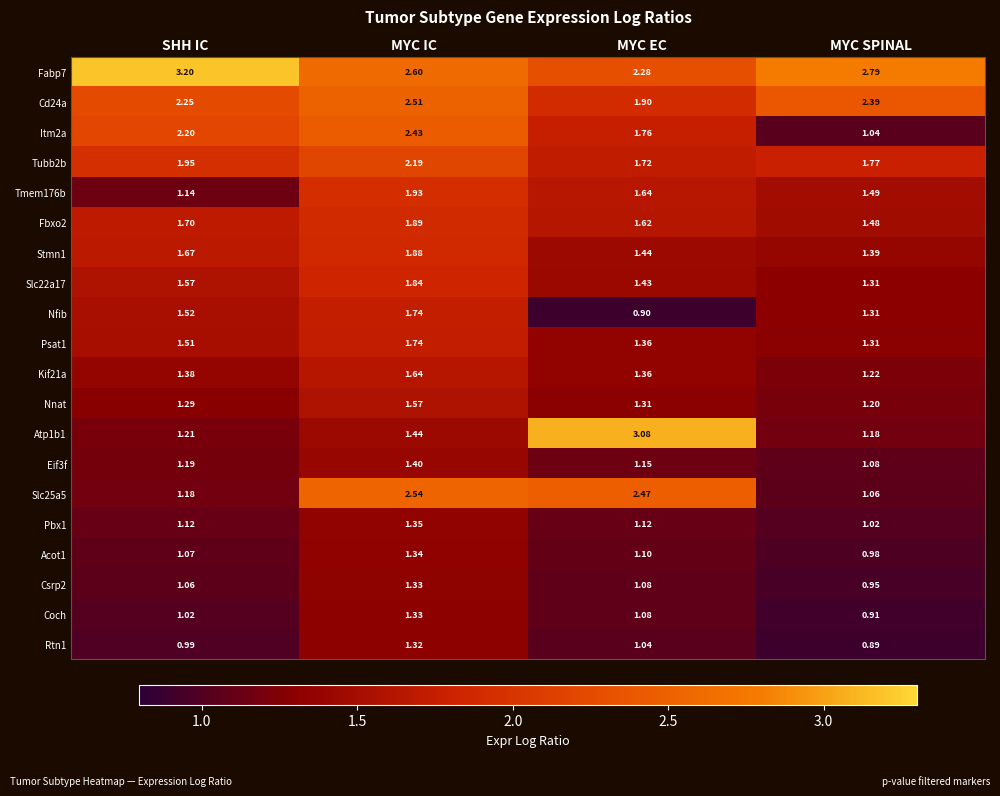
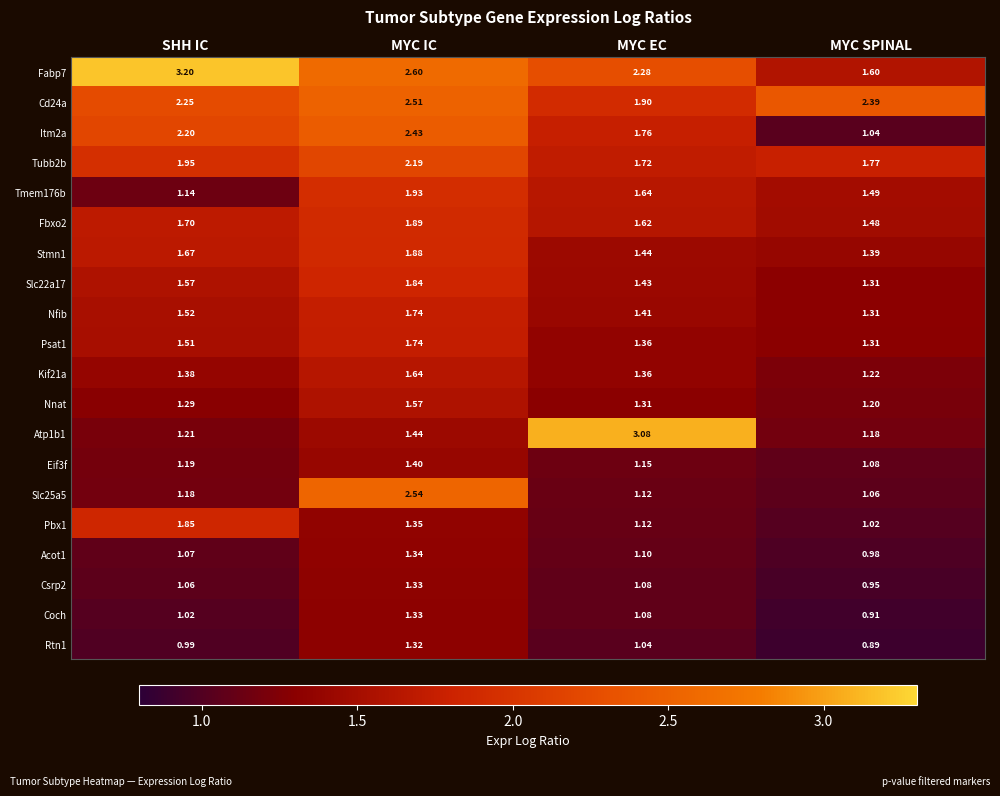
  {
    "Fabp7": {
      "SHH IC": 3.20,
      "MYC IC": 2.60,
      "MYC EC": 2.28,
-     "MYC SPINAL": 2.79
+     "MYC SPINAL": 1.60
    },
    "Cd24a": {
      "SHH IC": 2.25,
      "MYC IC": 2.51,
      "MYC EC": 1.90,
      "MYC SPINAL": 2.39
    },
    "Itm2a": {
      "SHH IC": 2.20,
      "MYC IC": 2.43,
      "MYC EC": 1.76,
      "MYC SPINAL": 1.04
    },
    "Tubb2b": {
      "SHH IC": 1.95,
      "MYC IC": 2.19,
      "MYC EC": 1.72,
      "MYC SPINAL": 1.77
    },
    "Tmem176b": {
      "SHH IC": 1.14,
      "MYC IC": 1.93,
      "MYC EC": 1.64,
      "MYC SPINAL": 1.49
    },
    "Fbxo2": {
      "SHH IC": 1.70,
      "MYC IC": 1.89,
      "MYC EC": 1.62,
      "MYC SPINAL": 1.48
    },
    "Stmn1": {
      "SHH IC": 1.67,
      "MYC IC": 1.88,
      "MYC EC": 1.44,
      "MYC SPINAL": 1.39
    },
    "Slc22a17": {
      "SHH IC": 1.57,
      "MYC IC": 1.84,
      "MYC EC": 1.43,
      "MYC SPINAL": 1.31
    },
    "Nfib": {
      "SHH IC": 1.52,
      "MYC IC": 1.74,
-     "MYC EC": 0.90,
+     "MYC EC": 1.41,
      "MYC SPINAL": 1.31
    },
    "Psat1": {
      "SHH IC": 1.51,
      "MYC IC": 1.74,
      "MYC EC": 1.36,
      "MYC SPINAL": 1.31
    },
    "Kif21a": {
      "SHH IC": 1.38,
      "MYC IC": 1.64,
      "MYC EC": 1.36,
      "MYC SPINAL": 1.22
    },
    "Nnat": {
      "SHH IC": 1.29,
      "MYC IC": 1.57,
      "MYC EC": 1.31,
      "MYC SPINAL": 1.20
    },
    "Atp1b1": {
      "SHH IC": 1.21,
      "MYC IC": 1.44,
      "MYC EC": 3.08,
      "MYC SPINAL": 1.18
    },
    "Eif3f": {
      "SHH IC": 1.19,
      "MYC IC": 1.40,
      "MYC EC": 1.15,
      "MYC SPINAL": 1.08
    },
    "Slc25a5": {
      "SHH IC": 1.18,
      "MYC IC": 2.54,
-     "MYC EC": 2.47,
+     "MYC EC": 1.12,
      "MYC SPINAL": 1.06
    },
    "Pbx1": {
-     "SHH IC": 1.12,
+     "SHH IC": 1.85,
      "MYC IC": 1.35,
      "MYC EC": 1.12,
      "MYC SPINAL": 1.02
    },
    "Acot1": {
      "SHH IC": 1.07,
      "MYC IC": 1.34,
      "MYC EC": 1.10,
      "MYC SPINAL": 0.98
    },
    "Csrp2": {
      "SHH IC": 1.06,
      "MYC IC": 1.33,
      "MYC EC": 1.08,
      "MYC SPINAL": 0.95
    },
    "Coch": {
      "SHH IC": 1.02,
      "MYC IC": 1.33,
      "MYC EC": 1.08,
      "MYC SPINAL": 0.91
    },
    "Rtn1": {
      "SHH IC": 0.99,
      "MYC IC": 1.32,
      "MYC EC": 1.04,
      "MYC SPINAL": 0.89
    }
  }
